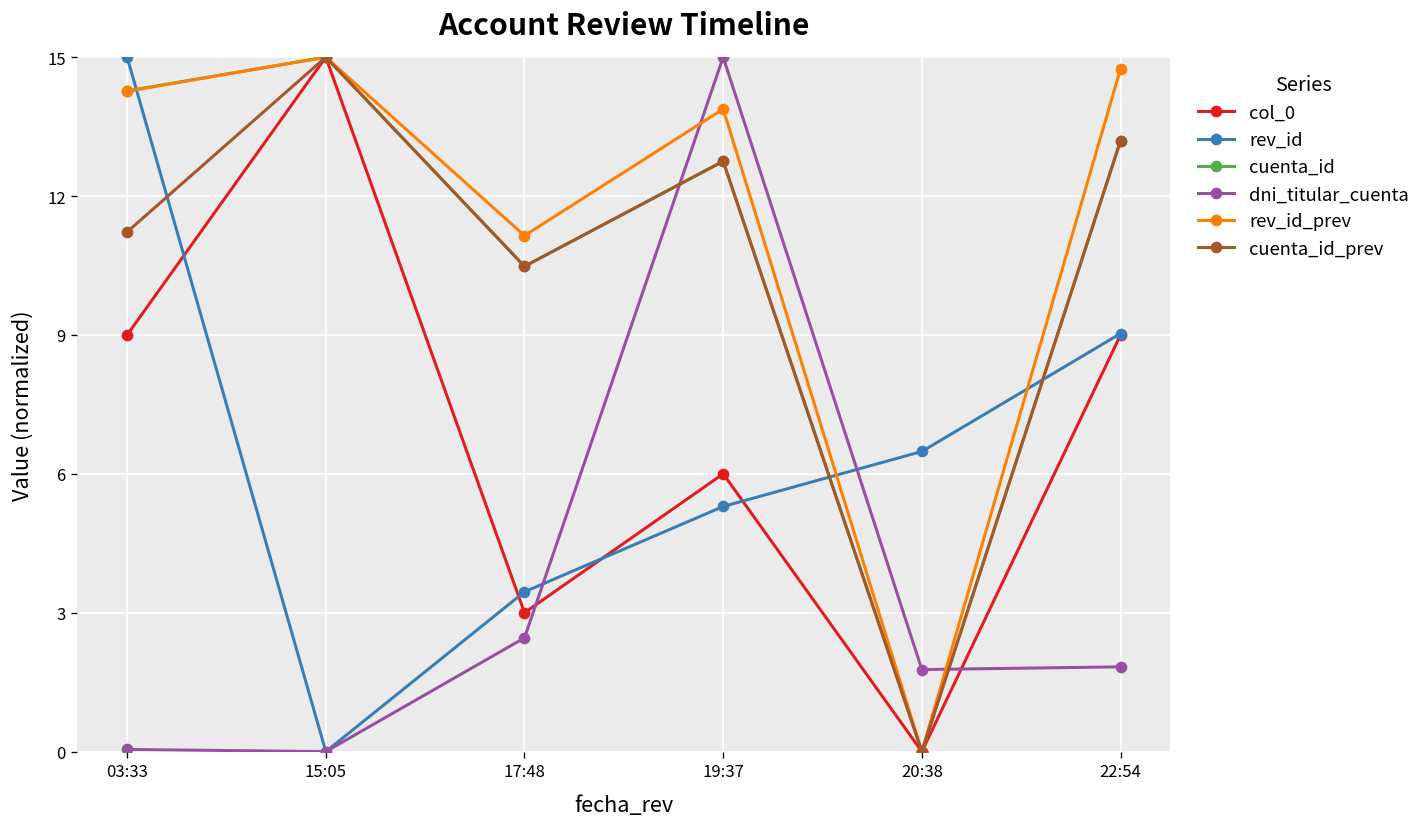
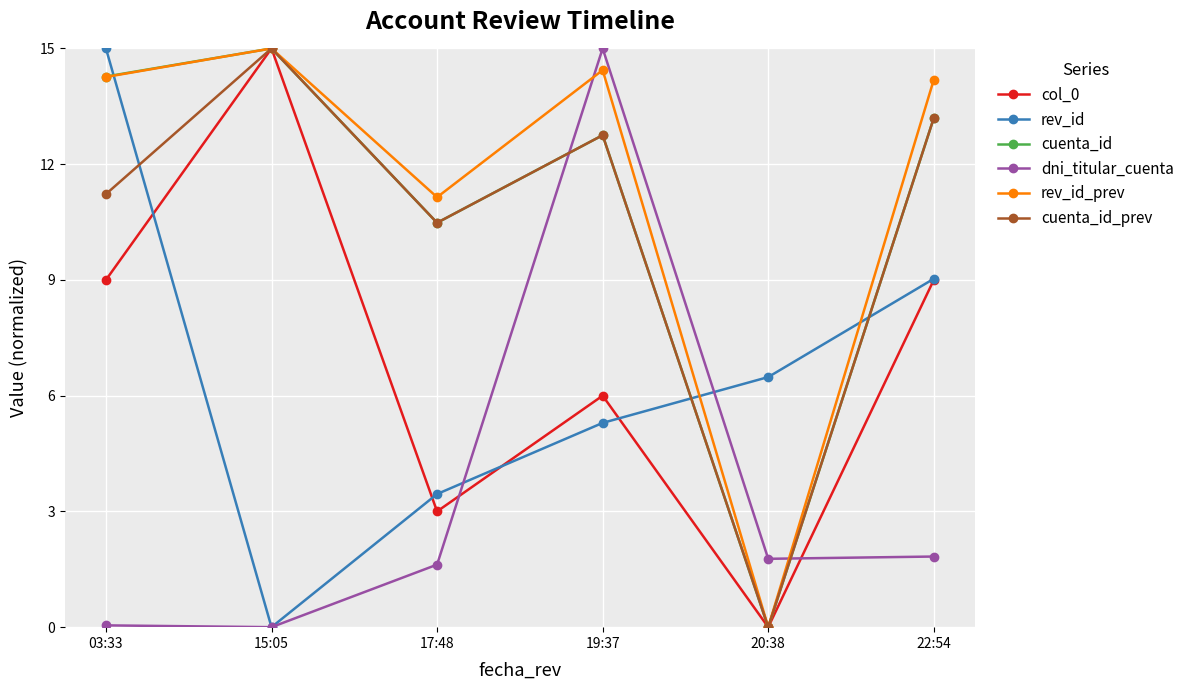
  {
    "col_0": {
      "03:33": 9.0,
      "17:48": 3.0,
      "19:37": 6.0
    },
    "rev_id": {
      "03:33": 15.0,
      "17:48": 3.5,
      "19:37": 5.3,
      "20:38": 6.5
    },
    "dni_titular_cuenta": {
      "03:33": 0.0,
-     "17:48": 2.5,
+     "17:48": 1.6,
      "19:37": 15.0,
      "20:38": 1.8,
      "22:54": 1.8
    },
    "rev_id_prev": {
      "17:48": 11.1,
-     "19:37": 13.9,
-     "22:54": 14.8
+     "19:37": 14.4,
+     "22:54": 14.2
    },
    "cuenta_id_prev": {
      "03:33": 11.2
    }
  }
